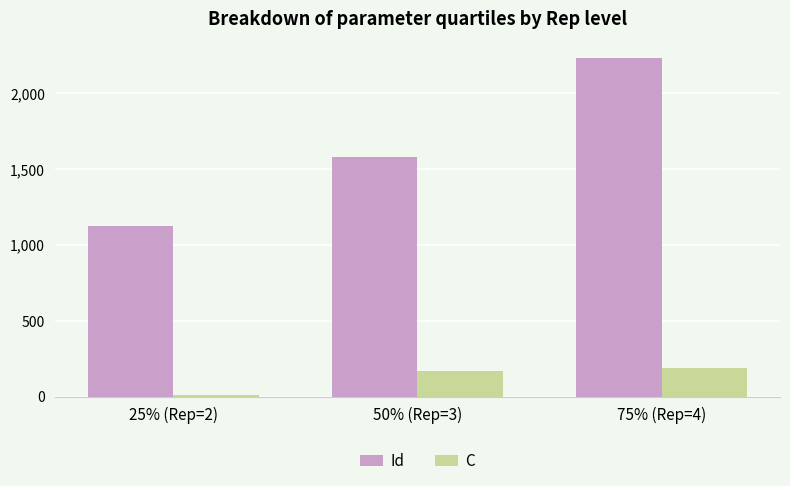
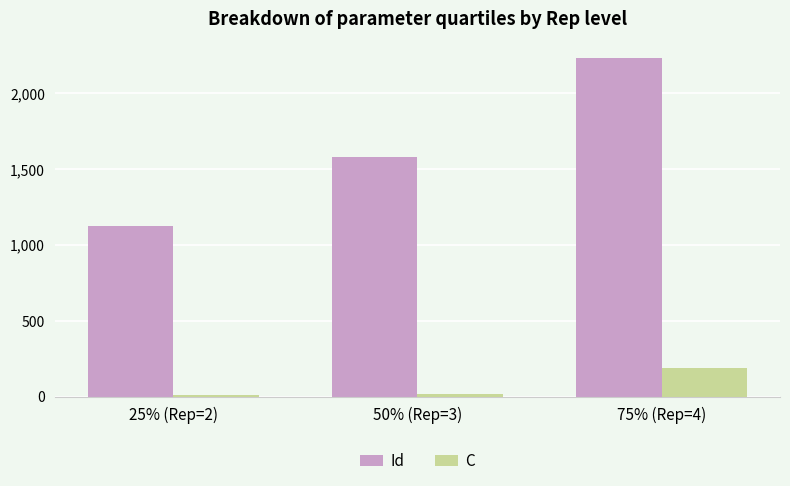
  {
    "Id": {
      "25% (Rep=2)": "1,130",
      "50% (Rep=3)": "1,580",
      "75% (Rep=4)": "2,230"
    },
    "C": {
-     "50% (Rep=3)": "170",
+     "50% (Rep=3)": "20",
      "75% (Rep=4)": "190"
    }
  }
